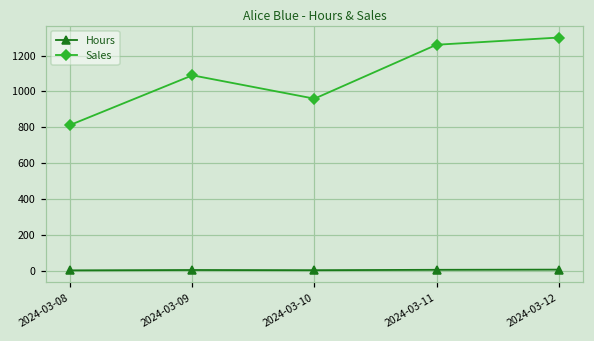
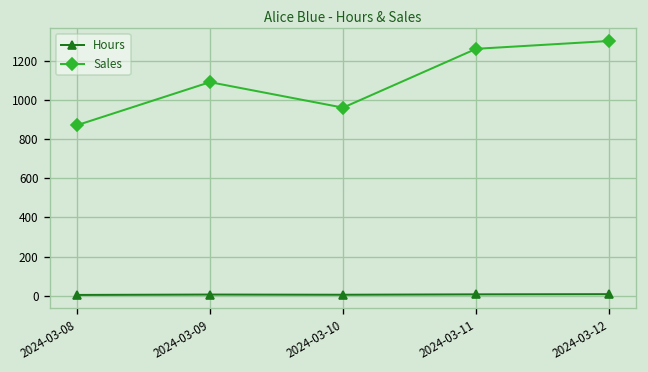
  {
    "Hours": {
      "2024-03-08": 10,
      "2024-03-09": 10,
      "2024-03-10": 10,
      "2024-03-11": 10,
      "2024-03-12": 10
    },
    "Sales": {
-     "2024-03-08": 810,
+     "2024-03-08": 870,
      "2024-03-09": 1090,
      "2024-03-10": 960,
      "2024-03-11": 1260,
      "2024-03-12": 1300
    }
  }
